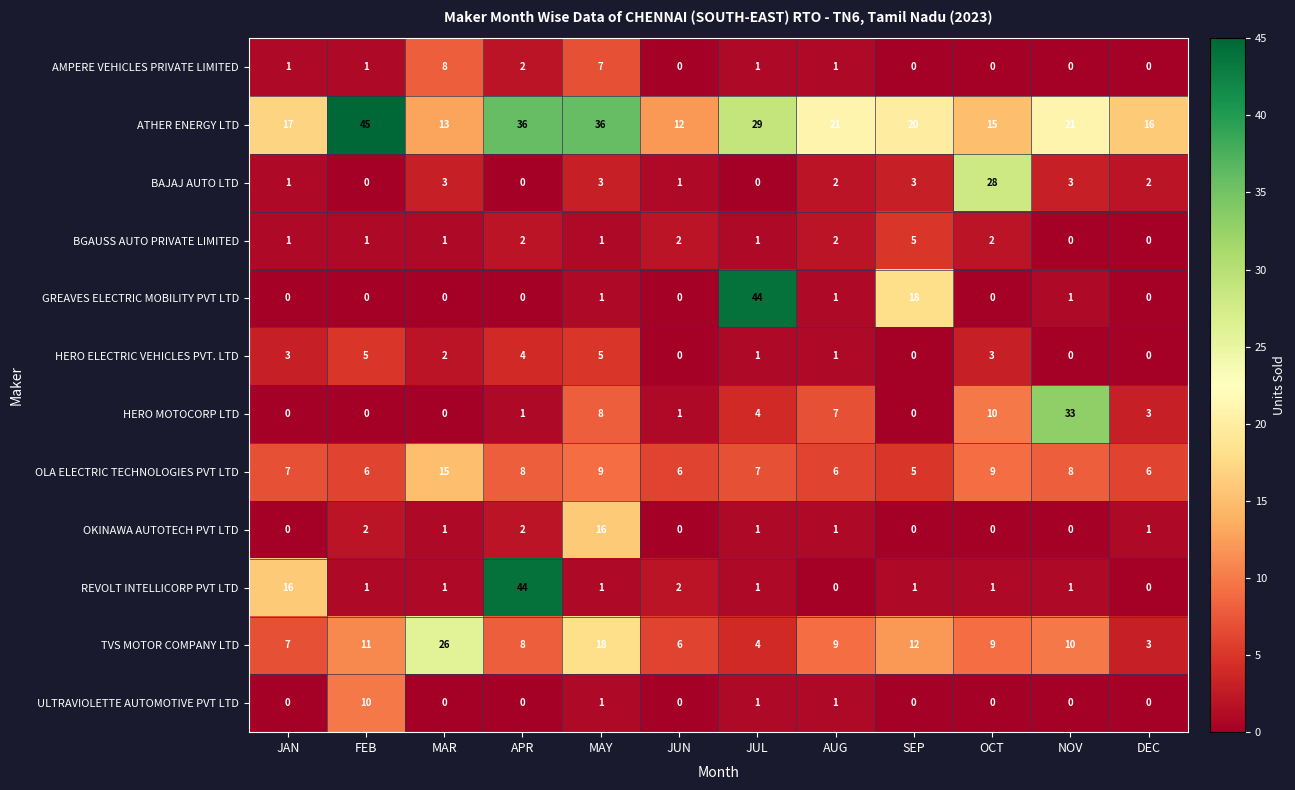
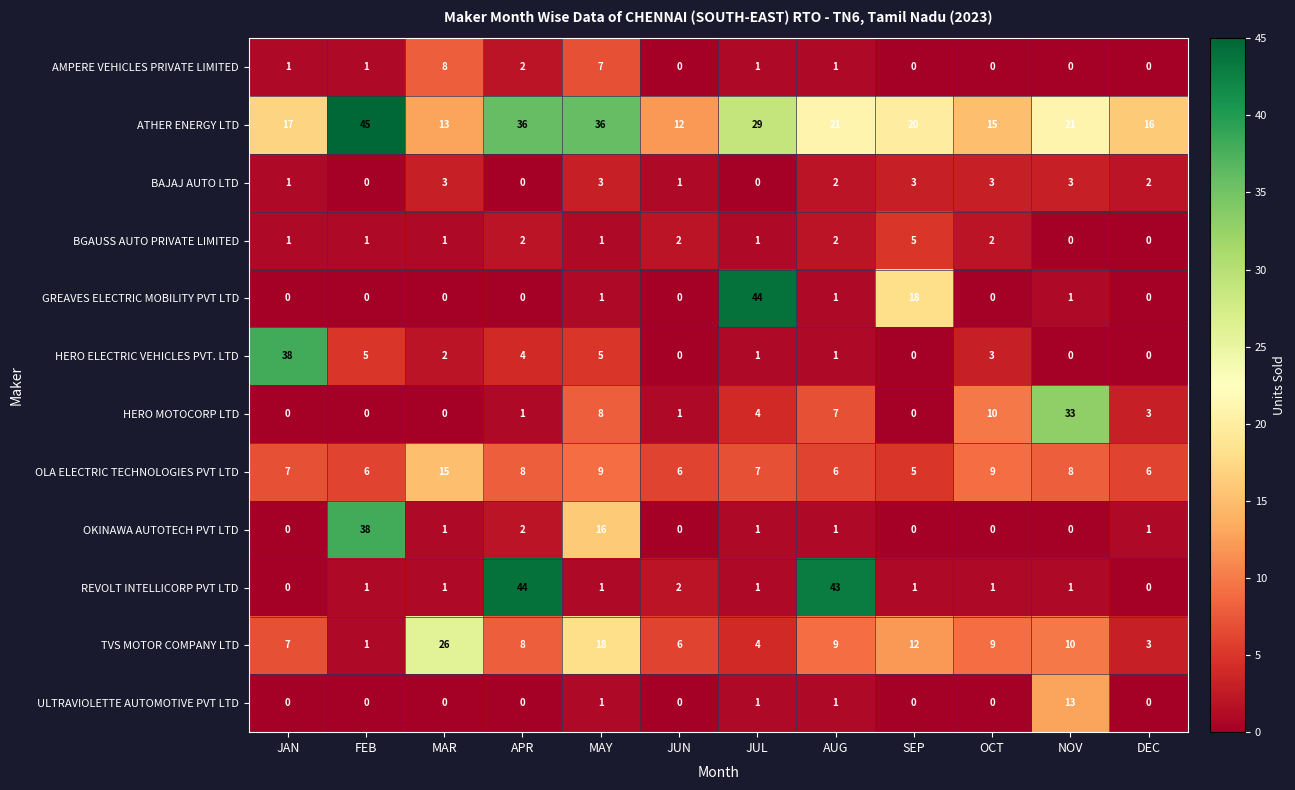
  {
    "AMPERE VEHICLES PRIVATE LIMITED": {
      "JAN": 1,
      "FEB": 1,
      "MAR": 8,
      "APR": 2,
      "MAY": 7,
      "JUN": 0,
      "JUL": 1,
      "AUG": 1,
      "SEP": 0,
      "OCT": 0,
      "NOV": 0,
      "DEC": 0
    },
    "ATHER ENERGY LTD": {
      "JAN": 17,
      "FEB": 45,
      "MAR": 13,
      "APR": 36,
      "MAY": 36,
      "JUN": 12,
      "JUL": 29,
      "AUG": 21,
      "SEP": 20,
      "OCT": 15,
      "NOV": 21,
      "DEC": 16
    },
    "BAJAJ AUTO LTD": {
      "JAN": 1,
      "FEB": 0,
      "MAR": 3,
      "APR": 0,
      "MAY": 3,
      "JUN": 1,
      "JUL": 0,
      "AUG": 2,
      "SEP": 3,
-     "OCT": 28,
+     "OCT": 3,
      "NOV": 3,
      "DEC": 2
    },
    "BGAUSS AUTO PRIVATE LIMITED": {
      "JAN": 1,
      "FEB": 1,
      "MAR": 1,
      "APR": 2,
      "MAY": 1,
      "JUN": 2,
      "JUL": 1,
      "AUG": 2,
      "SEP": 5,
      "OCT": 2,
      "NOV": 0,
      "DEC": 0
    },
    "GREAVES ELECTRIC MOBILITY PVT LTD": {
      "JAN": 0,
      "FEB": 0,
      "MAR": 0,
      "APR": 0,
      "MAY": 1,
      "JUN": 0,
      "JUL": 44,
      "AUG": 1,
      "SEP": 18,
      "OCT": 0,
      "NOV": 1,
      "DEC": 0
    },
    "HERO ELECTRIC VEHICLES PVT. LTD": {
-     "JAN": 3,
+     "JAN": 38,
      "FEB": 5,
      "MAR": 2,
      "APR": 4,
      "MAY": 5,
      "JUN": 0,
      "JUL": 1,
      "AUG": 1,
      "SEP": 0,
      "OCT": 3,
      "NOV": 0,
      "DEC": 0
    },
    "HERO MOTOCORP LTD": {
      "JAN": 0,
      "FEB": 0,
      "MAR": 0,
      "APR": 1,
      "MAY": 8,
      "JUN": 1,
      "JUL": 4,
      "AUG": 7,
      "SEP": 0,
      "OCT": 10,
      "NOV": 33,
      "DEC": 3
    },
    "OLA ELECTRIC TECHNOLOGIES PVT LTD": {
      "JAN": 7,
      "FEB": 6,
      "MAR": 15,
      "APR": 8,
      "MAY": 9,
      "JUN": 6,
      "JUL": 7,
      "AUG": 6,
      "SEP": 5,
      "OCT": 9,
      "NOV": 8,
      "DEC": 6
    },
    "OKINAWA AUTOTECH PVT LTD": {
      "JAN": 0,
-     "FEB": 2,
+     "FEB": 38,
      "MAR": 1,
      "APR": 2,
      "MAY": 16,
      "JUN": 0,
      "JUL": 1,
      "AUG": 1,
      "SEP": 0,
      "OCT": 0,
      "NOV": 0,
      "DEC": 1
    },
    "REVOLT INTELLICORP PVT LTD": {
-     "JAN": 16,
+     "JAN": 0,
      "FEB": 1,
      "MAR": 1,
      "APR": 44,
      "MAY": 1,
      "JUN": 2,
      "JUL": 1,
-     "AUG": 0,
+     "AUG": 43,
      "SEP": 1,
      "OCT": 1,
      "NOV": 1,
      "DEC": 0
    },
    "TVS MOTOR COMPANY LTD": {
      "JAN": 7,
-     "FEB": 11,
+     "FEB": 1,
      "MAR": 26,
      "APR": 8,
      "MAY": 18,
      "JUN": 6,
      "JUL": 4,
      "AUG": 9,
      "SEP": 12,
      "OCT": 9,
      "NOV": 10,
      "DEC": 3
    },
    "ULTRAVIOLETTE AUTOMOTIVE PVT LTD": {
      "JAN": 0,
-     "FEB": 10,
+     "FEB": 0,
      "MAR": 0,
      "APR": 0,
      "MAY": 1,
      "JUN": 0,
      "JUL": 1,
      "AUG": 1,
      "SEP": 0,
      "OCT": 0,
-     "NOV": 0,
+     "NOV": 13,
      "DEC": 0
    }
  }
